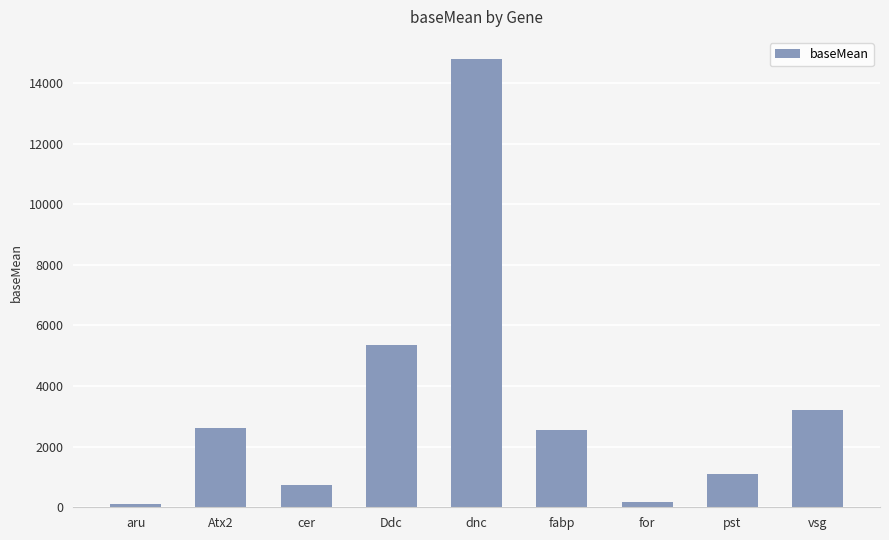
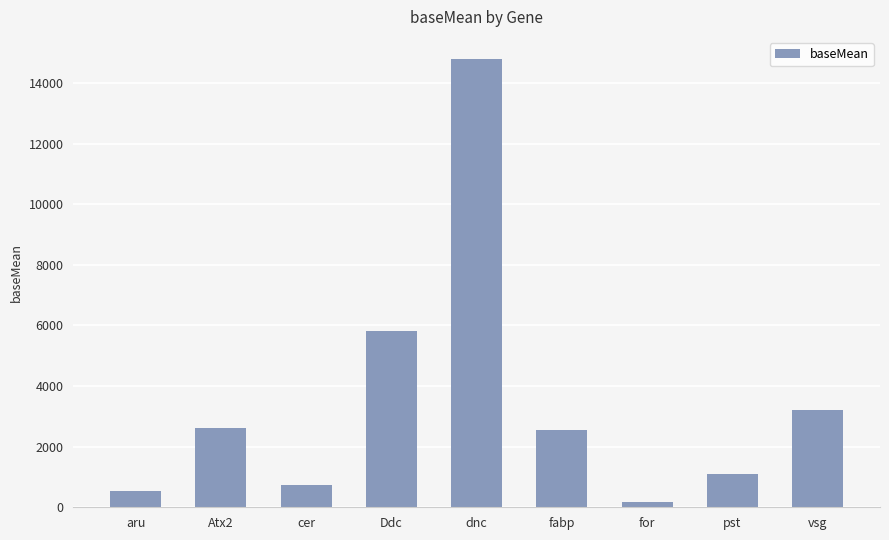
  {
-   "aru": 100,
+   "aru": 500,
    "Atx2": 2600,
    "cer": 700,
-   "Ddc": 5300,
+   "Ddc": 5800,
    "dnc": 14800,
    "fabp": 2500,
    "for": 200,
    "pst": 1100,
    "vsg": 3200
  }
